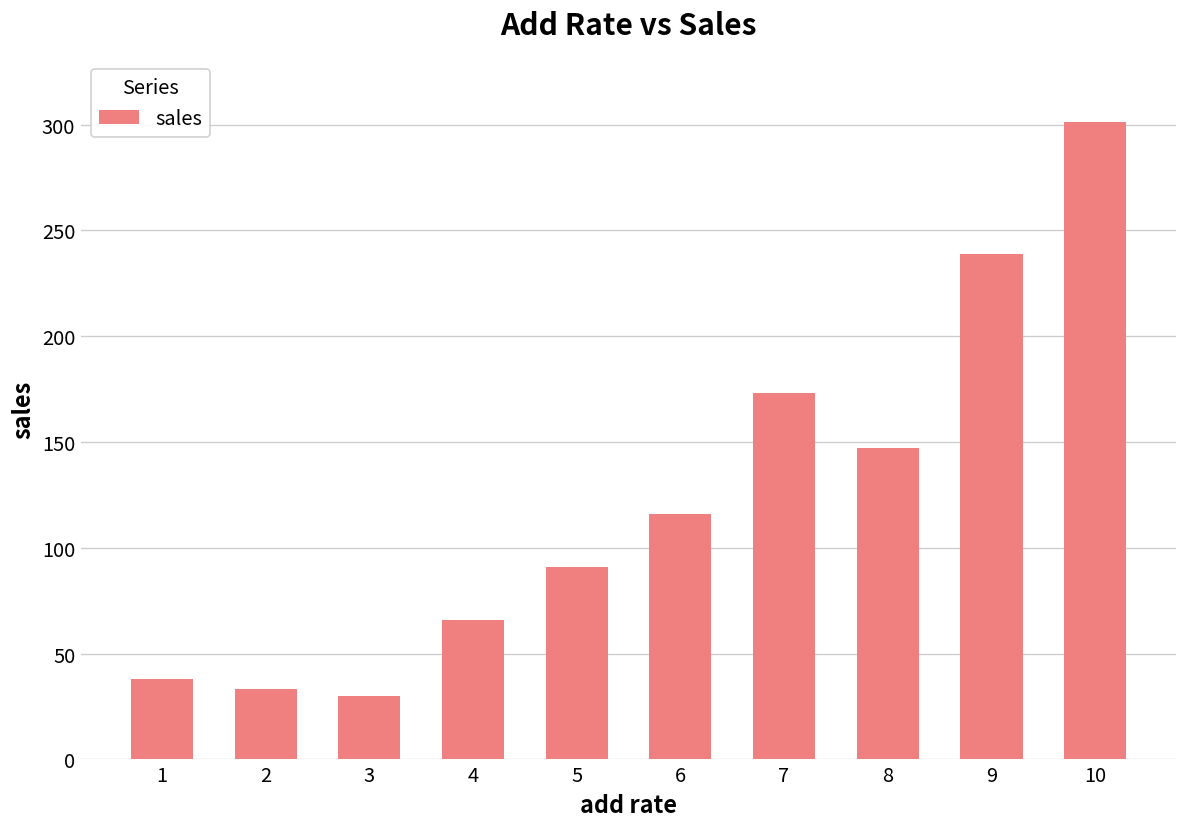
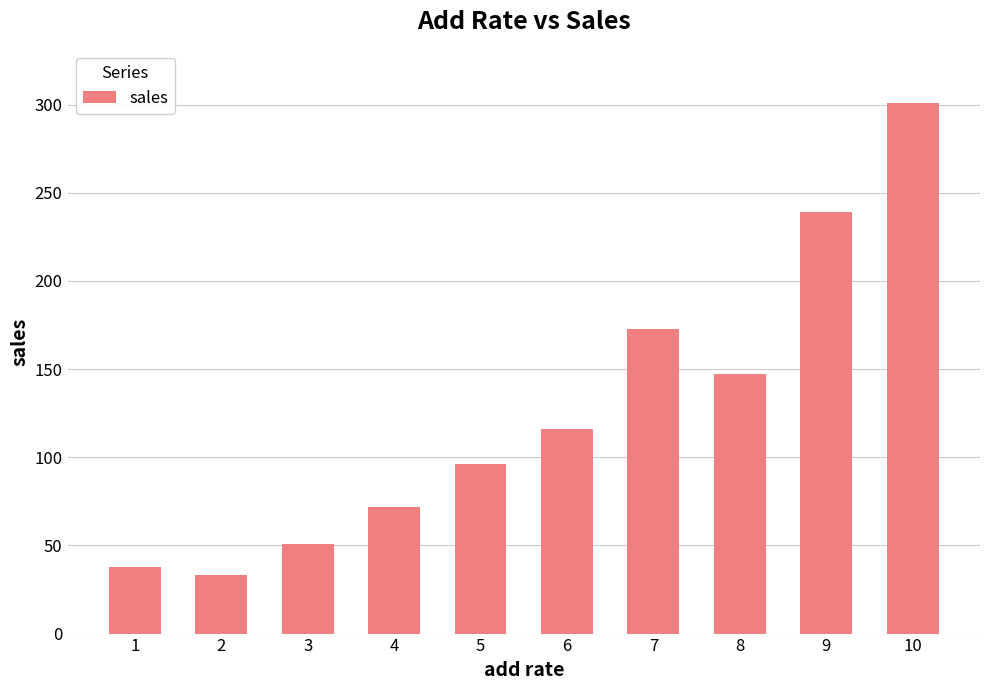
  {
    "1": 38,
    "2": 33,
-   "3": 30,
-   "4": 66,
-   "5": 91,
+   "3": 51,
+   "4": 72,
+   "5": 96,
    "6": 116,
    "7": 173,
    "8": 147,
    "9": 239,
    "10": 301
  }
